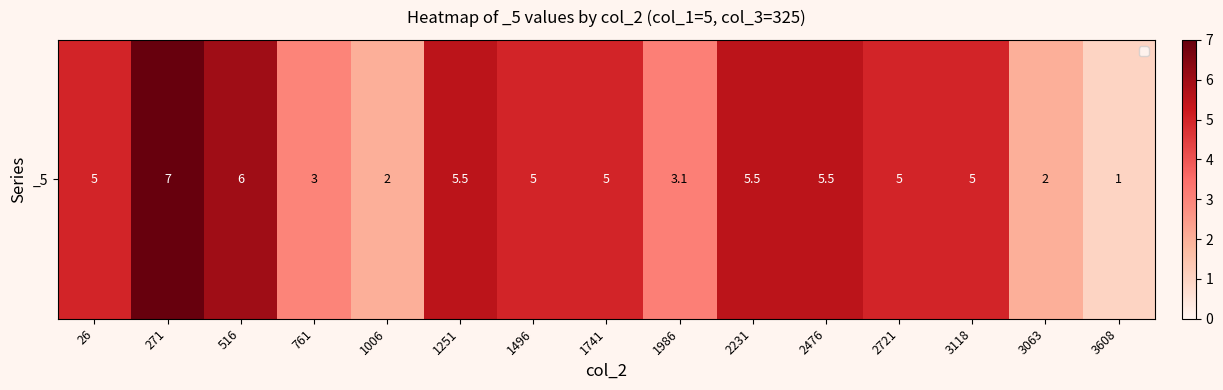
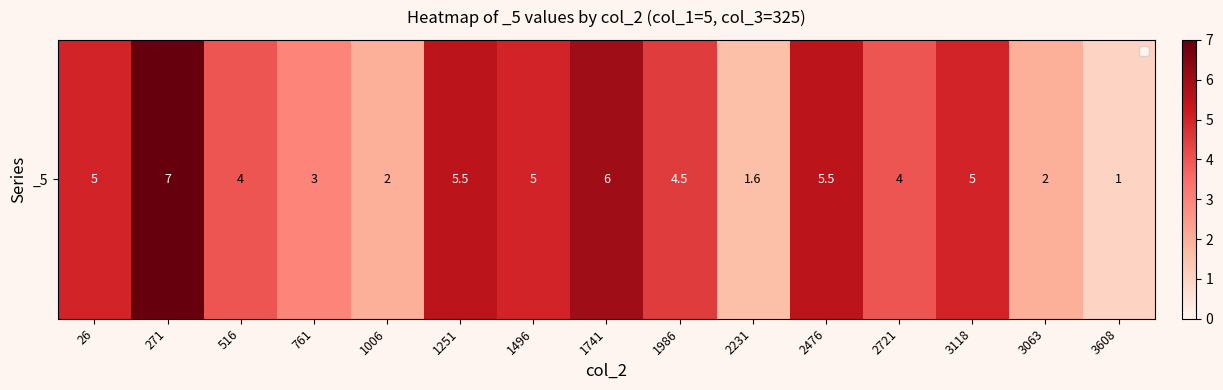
  {
    "_5": {
      "26": 5,
      "271": 7,
-     "516": 6,
+     "516": 4,
      "761": 3,
      "1006": 2,
      "1251": 5.5,
      "1496": 5,
-     "1741": 5,
-     "1986": 3.1,
-     "2231": 5.5,
+     "1741": 6,
+     "1986": 4.5,
+     "2231": 1.6,
      "2476": 5.5,
-     "2721": 5,
+     "2721": 4,
      "3118": 5,
      "3063": 2,
      "3608": 1
    }
  }
